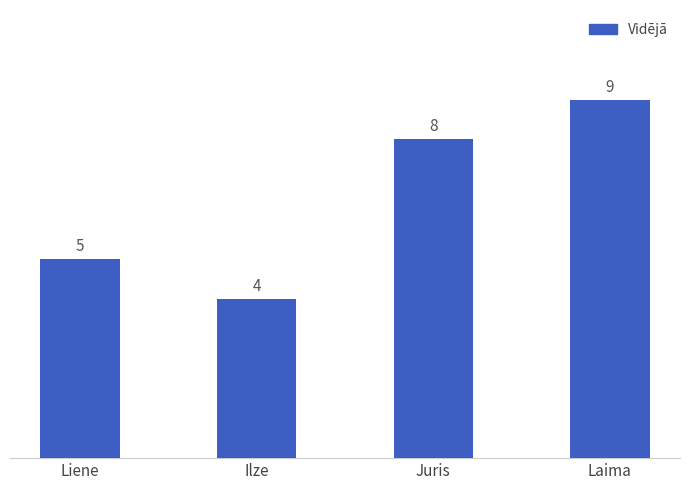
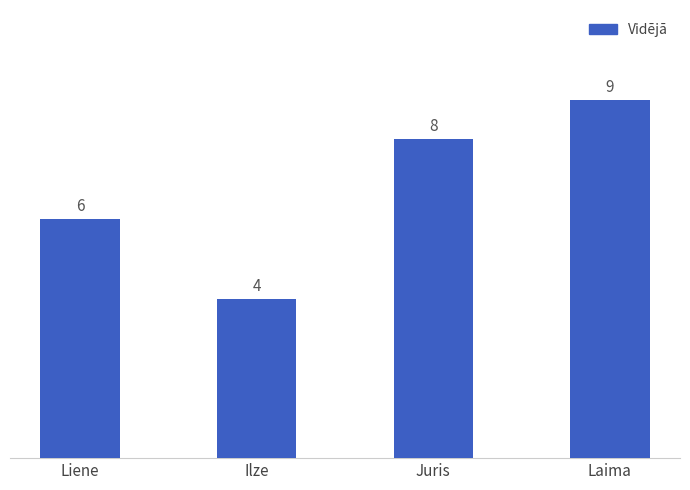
  {
-   "Liene": 5,
+   "Liene": 6,
    "Ilze": 4,
    "Juris": 8,
    "Laima": 9
  }
